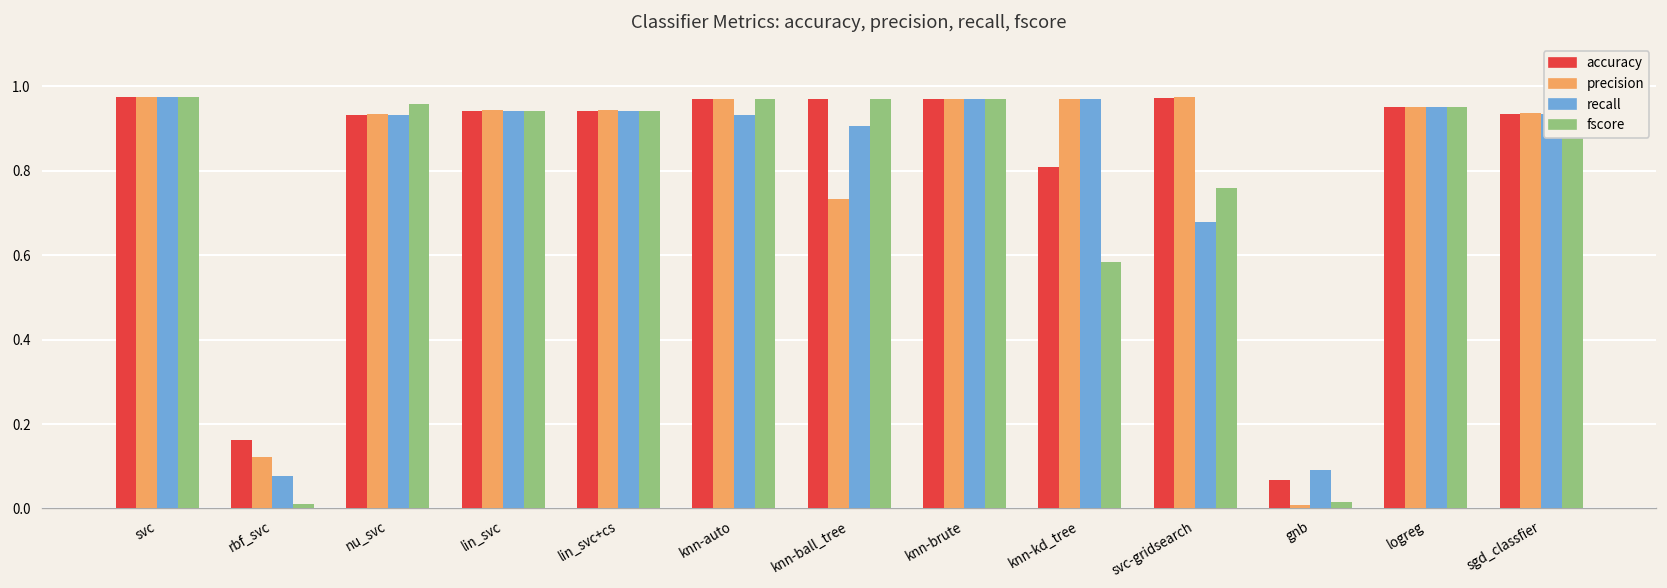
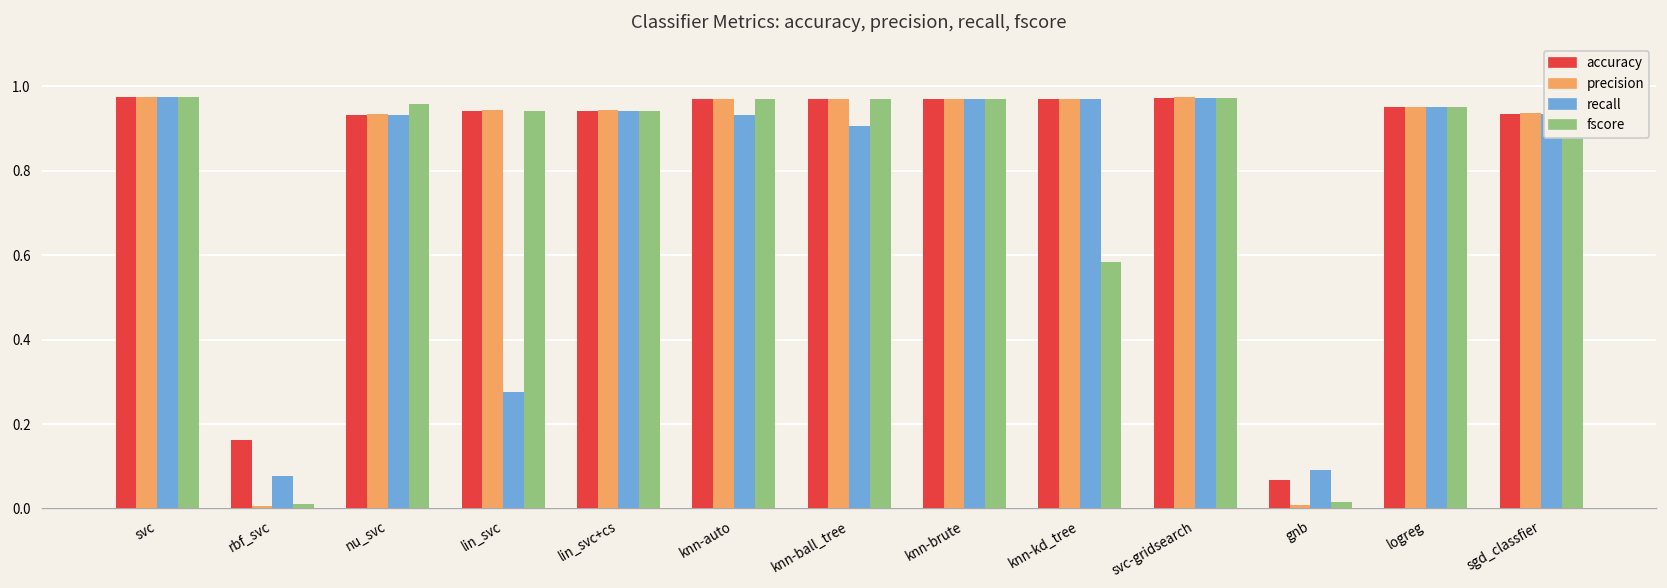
  {
    "accuracy": {
      "svc": 0.97,
      "rbf_svc": 0.16,
      "nu_svc": 0.93,
      "lin_svc": 0.94,
      "lin_svc+cs": 0.94,
      "knn-auto": 0.97,
      "knn-ball_tree": 0.97,
      "knn-brute": 0.97,
-     "knn-kd_tree": 0.81,
+     "knn-kd_tree": 0.97,
      "svc-gridsearch": 0.97,
      "gnb": 0.07,
      "logreg": 0.95,
      "sgd_classfier": 0.93
    },
    "precision": {
      "svc": 0.98,
-     "rbf_svc": 0.12,
+     "rbf_svc": 0.01,
      "nu_svc": 0.94,
      "lin_svc": 0.95,
      "lin_svc+cs": 0.95,
      "knn-auto": 0.97,
-     "knn-ball_tree": 0.73,
+     "knn-ball_tree": 0.97,
      "knn-brute": 0.97,
      "knn-kd_tree": 0.97,
      "svc-gridsearch": 0.97,
      "gnb": 0.01,
      "logreg": 0.95,
      "sgd_classfier": 0.94
    },
    "recall": {
      "svc": 0.97,
      "rbf_svc": 0.08,
      "nu_svc": 0.93,
-     "lin_svc": 0.94,
+     "lin_svc": 0.27,
      "lin_svc+cs": 0.94,
      "knn-auto": 0.93,
      "knn-ball_tree": 0.91,
      "knn-brute": 0.97,
      "knn-kd_tree": 0.97,
-     "svc-gridsearch": 0.68,
+     "svc-gridsearch": 0.97,
      "gnb": 0.09,
      "logreg": 0.95
    },
    "fscore": {
      "svc": 0.97,
      "rbf_svc": 0.01,
      "nu_svc": 0.96,
      "lin_svc": 0.94,
      "lin_svc+cs": 0.94,
      "knn-auto": 0.97,
      "knn-ball_tree": 0.97,
      "knn-brute": 0.97,
      "knn-kd_tree": 0.58,
-     "svc-gridsearch": 0.76,
+     "svc-gridsearch": 0.97,
      "gnb": 0.02,
      "logreg": 0.95
    }
  }
